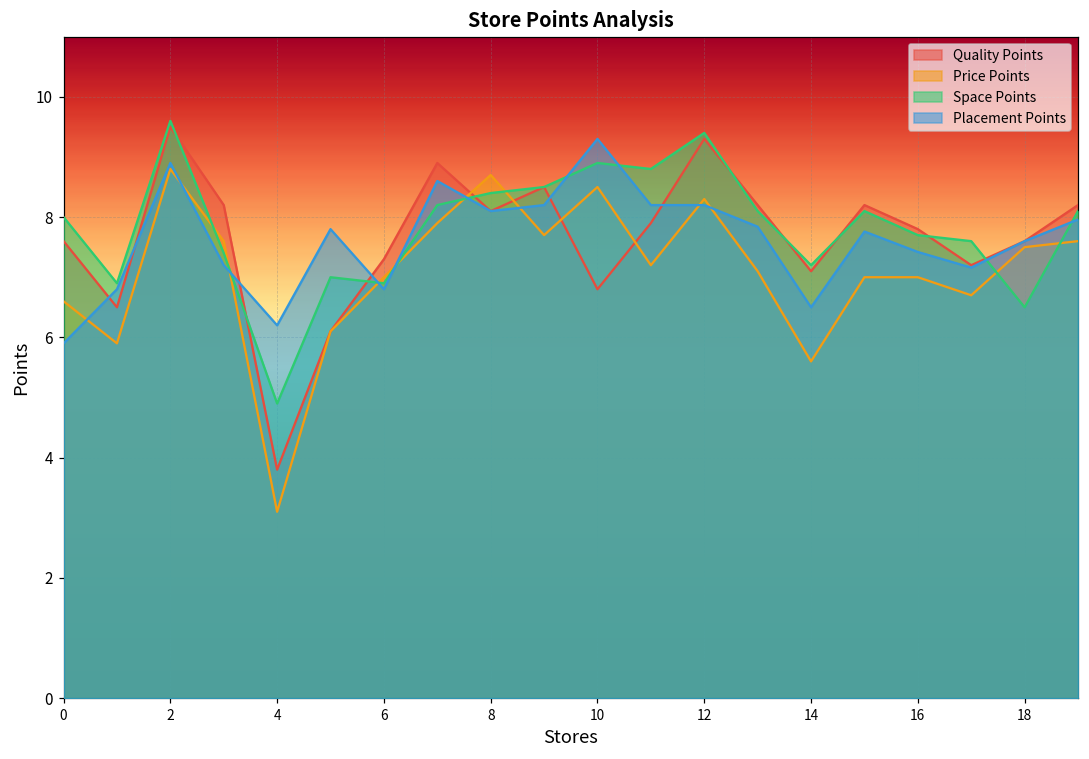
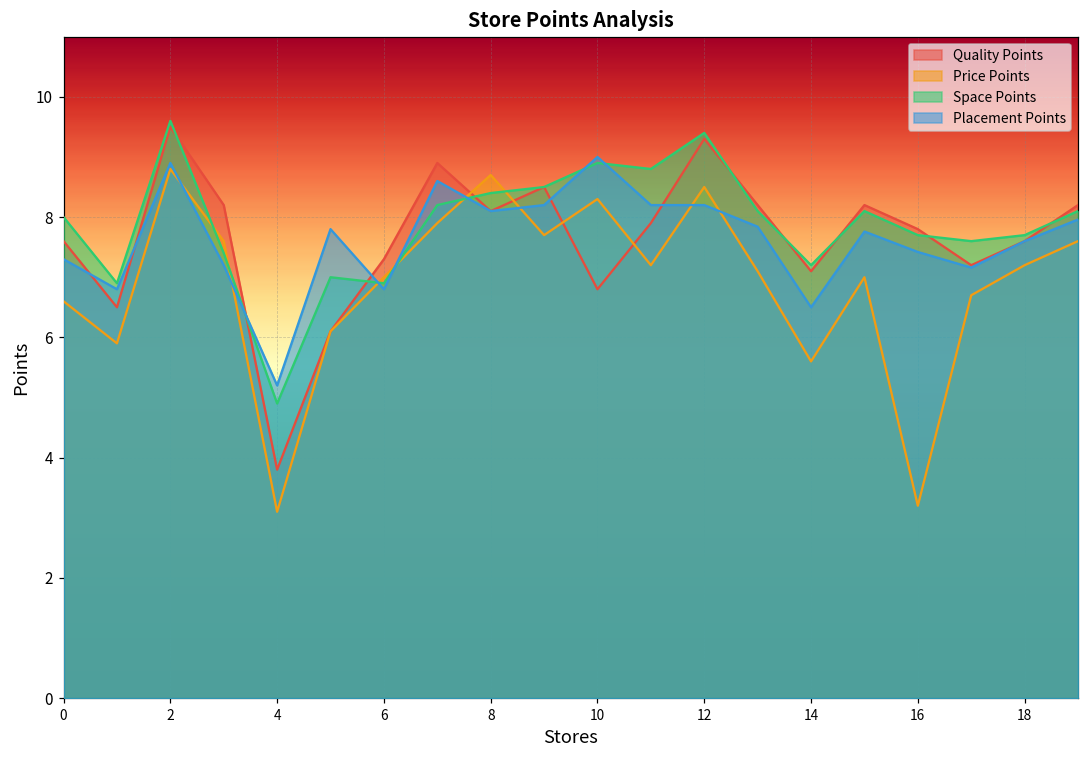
  {
    "Quality Points": {
      "0": 7.6,
      "2": 9.5,
      "4": 3.8,
      "6": 7.3,
      "10": 6.8,
      "12": 9.3,
      "14": 7.1,
      "16": 7.8
    },
    "Price Points": {
      "0": 6.6,
      "2": 8.8,
      "4": 3.1,
      "6": 7.0,
      "8": 8.7,
-     "10": 8.5,
-     "12": 8.3,
+     "10": 8.3,
+     "12": 8.5,
      "14": 5.6,
-     "16": 7.0,
-     "18": 7.5
+     "16": 3.2,
+     "18": 7.2
    },
    "Space Points": {
      "0": 8.0,
      "2": 9.6,
      "4": 4.9,
      "6": 6.9,
      "8": 8.4,
      "10": 8.9,
      "12": 9.4,
      "14": 7.2,
      "16": 7.7,
-     "18": 6.5
+     "18": 7.7
    },
    "Placement Points": {
-     "0": 5.9,
+     "0": 7.3,
      "2": 8.9,
-     "4": 6.2,
+     "4": 5.2,
      "6": 6.8,
-     "10": 9.3,
+     "10": 9.0,
      "12": 8.2,
      "14": 6.5,
      "16": 7.4
    }
  }
